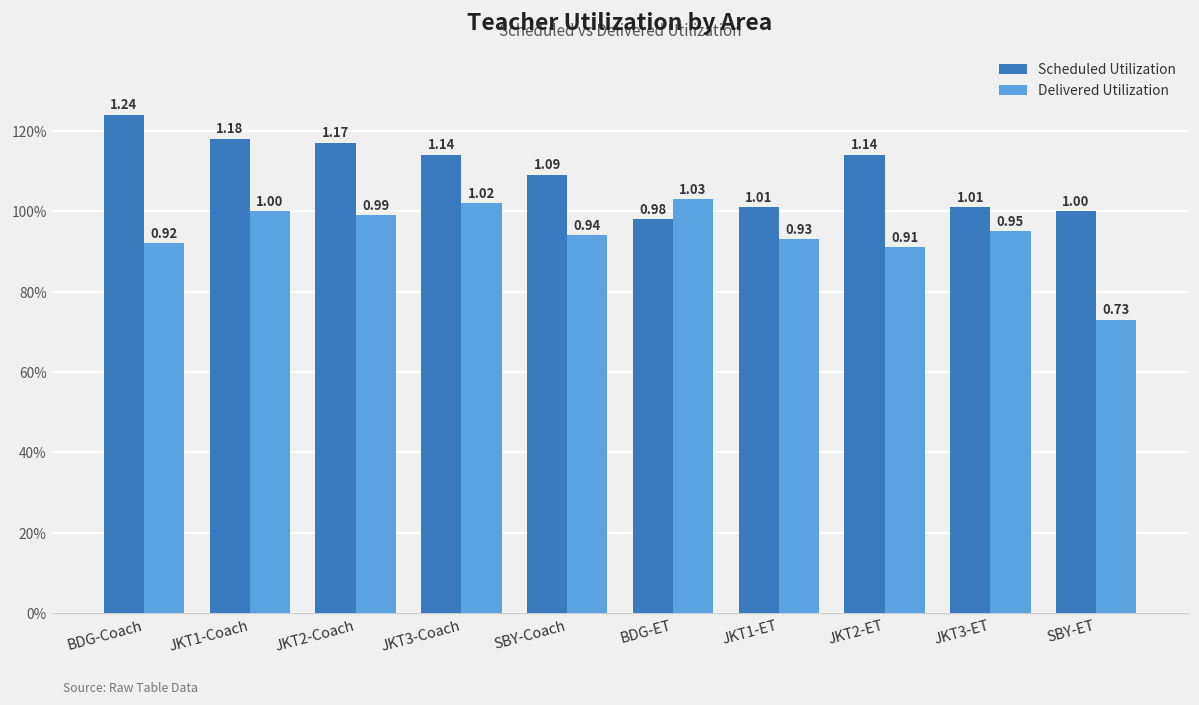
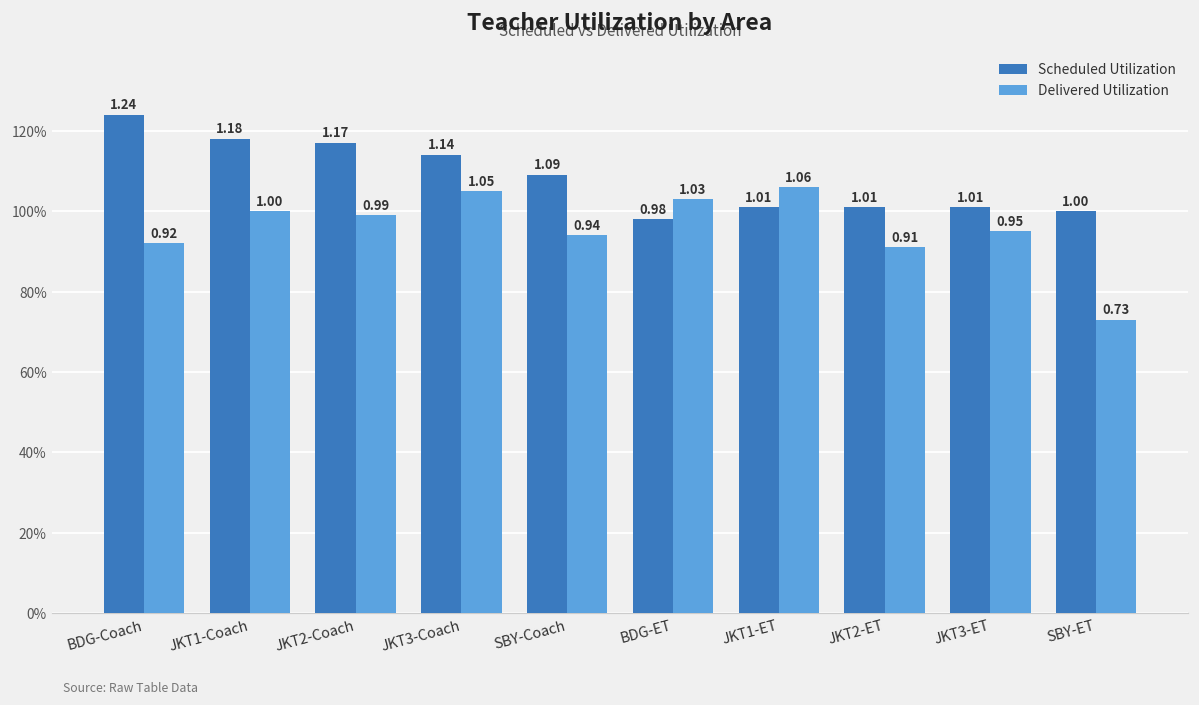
  {
    "Scheduled Utilization": {
      "BDG-Coach": 1.24,
      "JKT1-Coach": 1.18,
      "JKT2-Coach": 1.17,
      "JKT3-Coach": 1.14,
      "SBY-Coach": 1.09,
      "BDG-ET": 0.98,
      "JKT1-ET": 1.01,
-     "JKT2-ET": 1.14,
+     "JKT2-ET": 1.01,
      "JKT3-ET": 1.01,
      "SBY-ET": 1.00
    },
    "Delivered Utilization": {
      "BDG-Coach": 0.92,
      "JKT1-Coach": 1.00,
      "JKT2-Coach": 0.99,
-     "JKT3-Coach": 1.02,
+     "JKT3-Coach": 1.05,
      "SBY-Coach": 0.94,
      "BDG-ET": 1.03,
-     "JKT1-ET": 0.93,
+     "JKT1-ET": 1.06,
      "JKT2-ET": 0.91,
      "JKT3-ET": 0.95,
      "SBY-ET": 0.73
    }
  }
